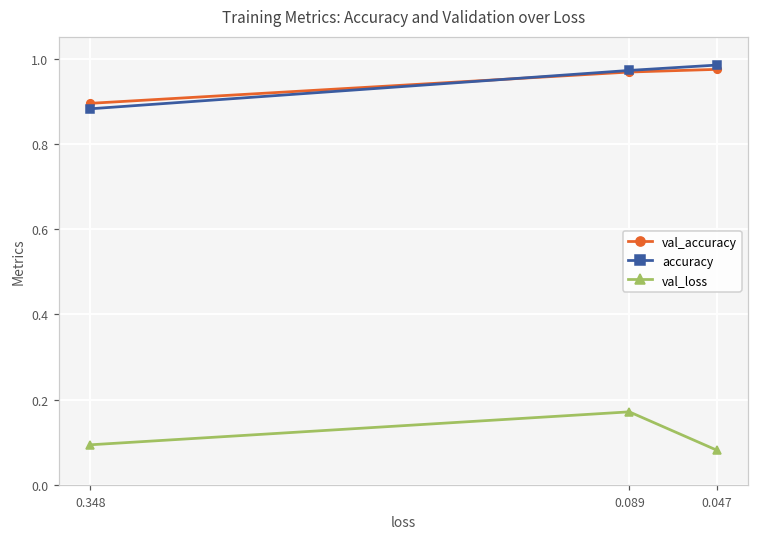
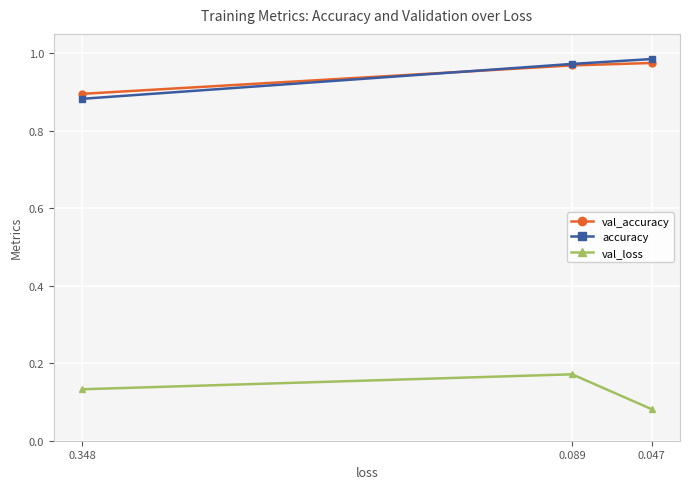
  {
    "val_accuracy": {
      "0.348": 0.90,
      "0.047": 0.97
    },
    "accuracy": {
      "0.348": 0.88,
      "0.047": 0.99
    },
    "val_loss": {
-     "0.348": 0.09,
+     "0.348": 0.13,
      "0.089": 0.17,
      "0.047": 0.08
    }
  }
